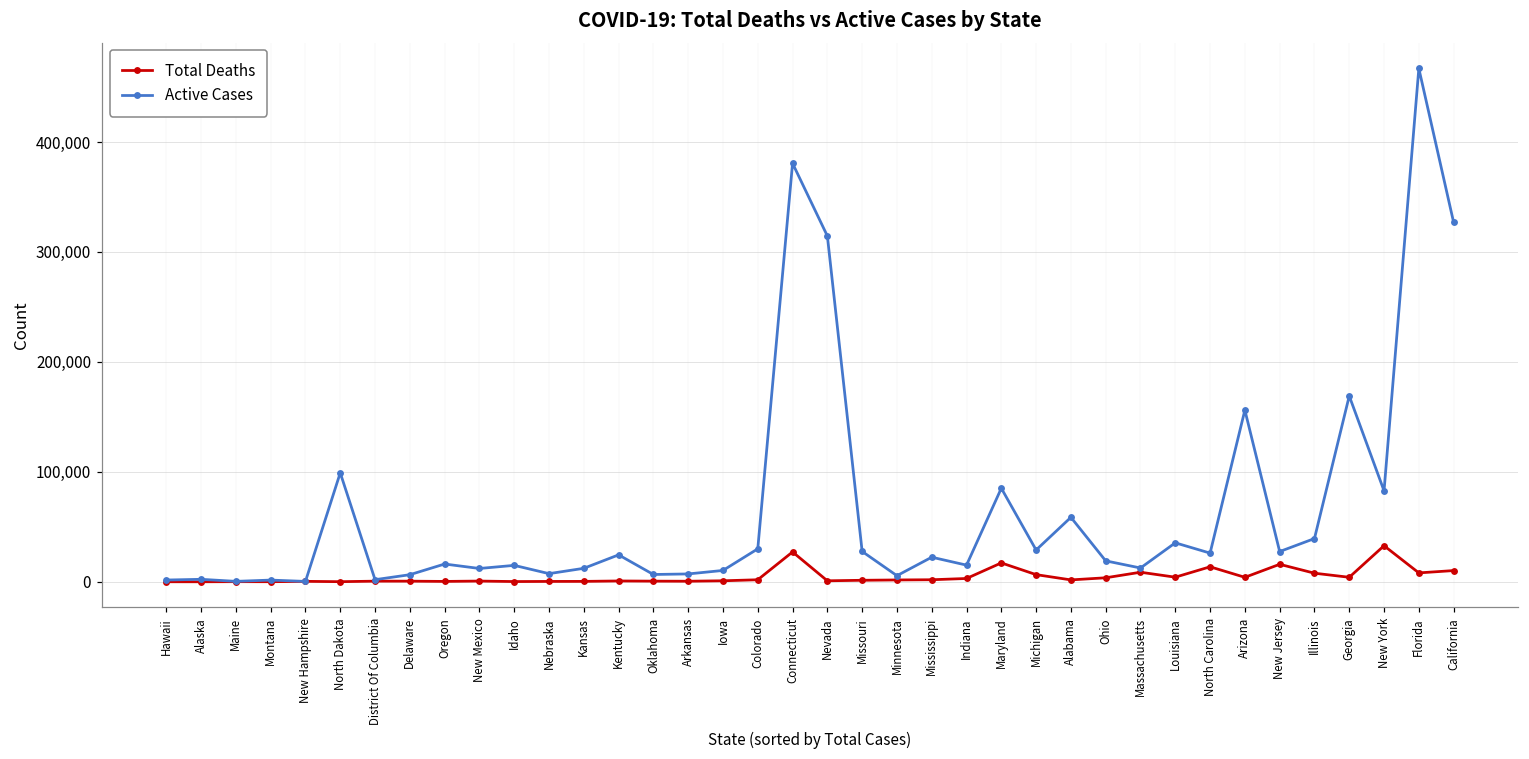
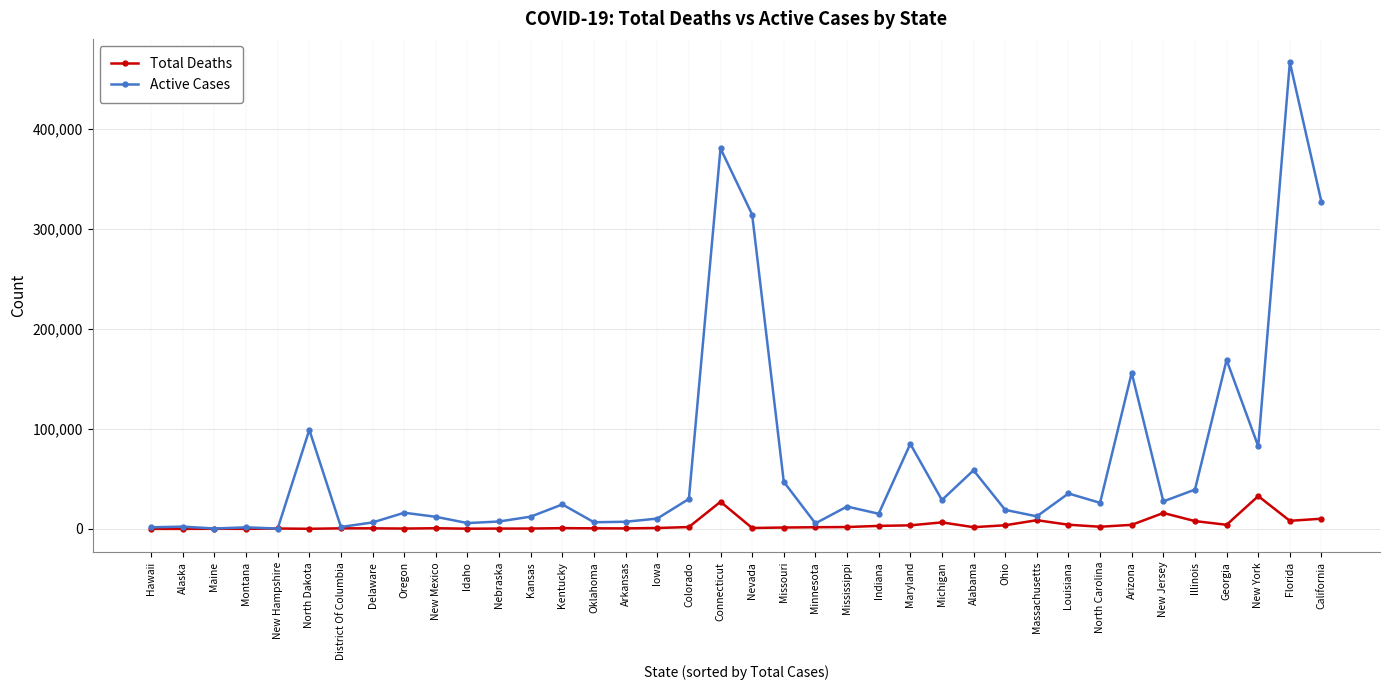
  {
    "Total Deaths": {
      "North Dakota": "0",
      "Delaware": "0",
      "Oregon": "0",
      "New Mexico": "0",
      "Idaho": "0",
      "Nebraska": "0",
      "Kansas": "0",
      "Kentucky": "0",
      "Oklahoma": "0",
      "Arkansas": "0",
      "Iowa": "0",
      "Colorado": "0",
      "Connecticut": "30,000",
      "Nevada": "0",
      "Missouri": "0",
      "Minnesota": "0",
      "Mississippi": "0",
      "Indiana": "0",
-     "Maryland": "20,000",
+     "Maryland": "0",
      "Michigan": "10,000",
      "Alabama": "0",
      "Ohio": "0",
      "Massachusetts": "10,000",
      "Louisiana": "0",
-     "North Carolina": "10,000",
+     "North Carolina": "0",
      "Arizona": "0",
      "New Jersey": "20,000",
      "Illinois": "10,000",
      "Georgia": "0",
      "New York": "30,000",
      "Florida": "10,000",
      "California": "10,000"
    },
    "Active Cases": {
      "North Dakota": "100,000",
      "Delaware": "10,000",
      "Oregon": "20,000",
      "New Mexico": "10,000",
-     "Idaho": "15,000",
+     "Idaho": "6,000",
      "Nebraska": "10,000",
      "Kansas": "10,000",
      "Kentucky": "20,000",
      "Oklahoma": "10,000",
      "Arkansas": "10,000",
      "Iowa": "10,000",
      "Colorado": "30,000",
      "Connecticut": "380,000",
      "Nevada": "310,000",
-     "Missouri": "30,000",
+     "Missouri": "50,000",
      "Minnesota": "10,000",
      "Mississippi": "20,000",
      "Indiana": "20,000",
      "Maryland": "90,000",
      "Michigan": "30,000",
      "Alabama": "60,000",
      "Ohio": "20,000",
      "Massachusetts": "10,000",
      "Louisiana": "40,000",
      "North Carolina": "30,000",
      "Arizona": "160,000",
      "New Jersey": "30,000",
      "Illinois": "40,000",
      "Georgia": "170,000",
      "New York": "80,000",
      "Florida": "470,000",
      "California": "330,000"
    }
  }
